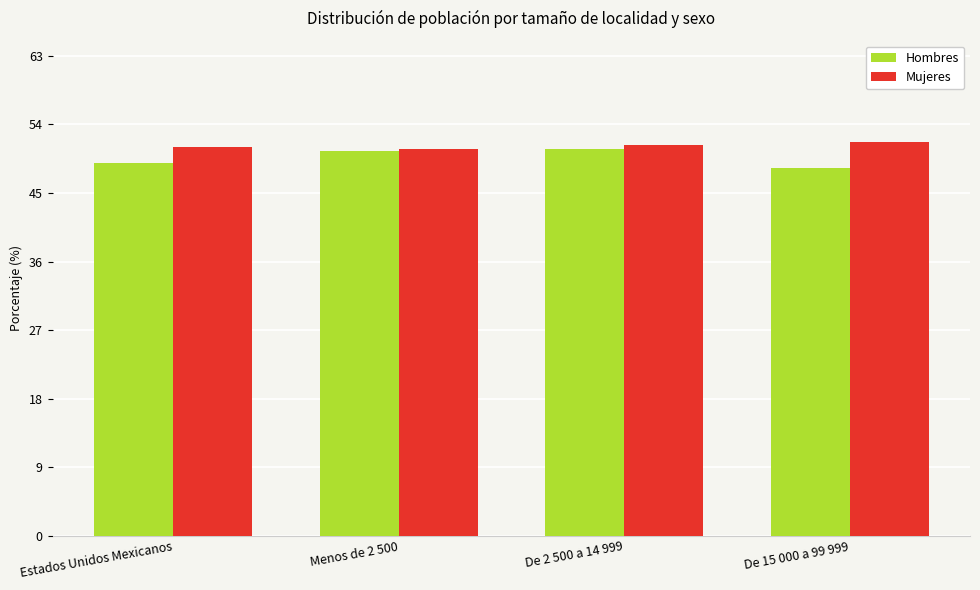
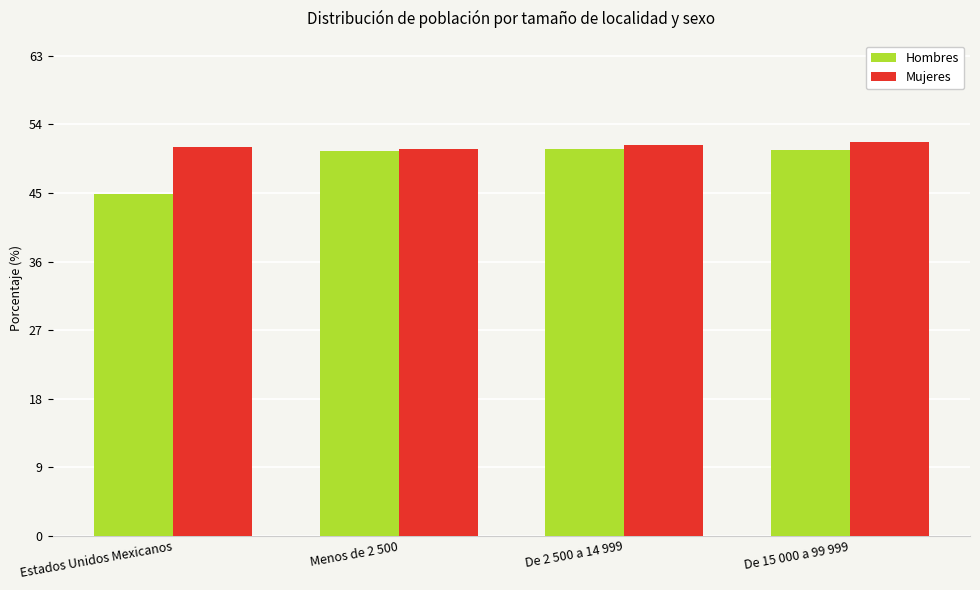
  {
    "Hombres": {
-     "Estados Unidos Mexicanos": 49,
+     "Estados Unidos Mexicanos": 45,
      "Menos de 2 500": 51,
      "De 2 500 a 14 999": 51,
-     "De 15 000 a 99 999": 48
+     "De 15 000 a 99 999": 51
    },
    "Mujeres": {
      "Estados Unidos Mexicanos": 51,
      "Menos de 2 500": 51,
      "De 2 500 a 14 999": 51,
      "De 15 000 a 99 999": 52
    }
  }
